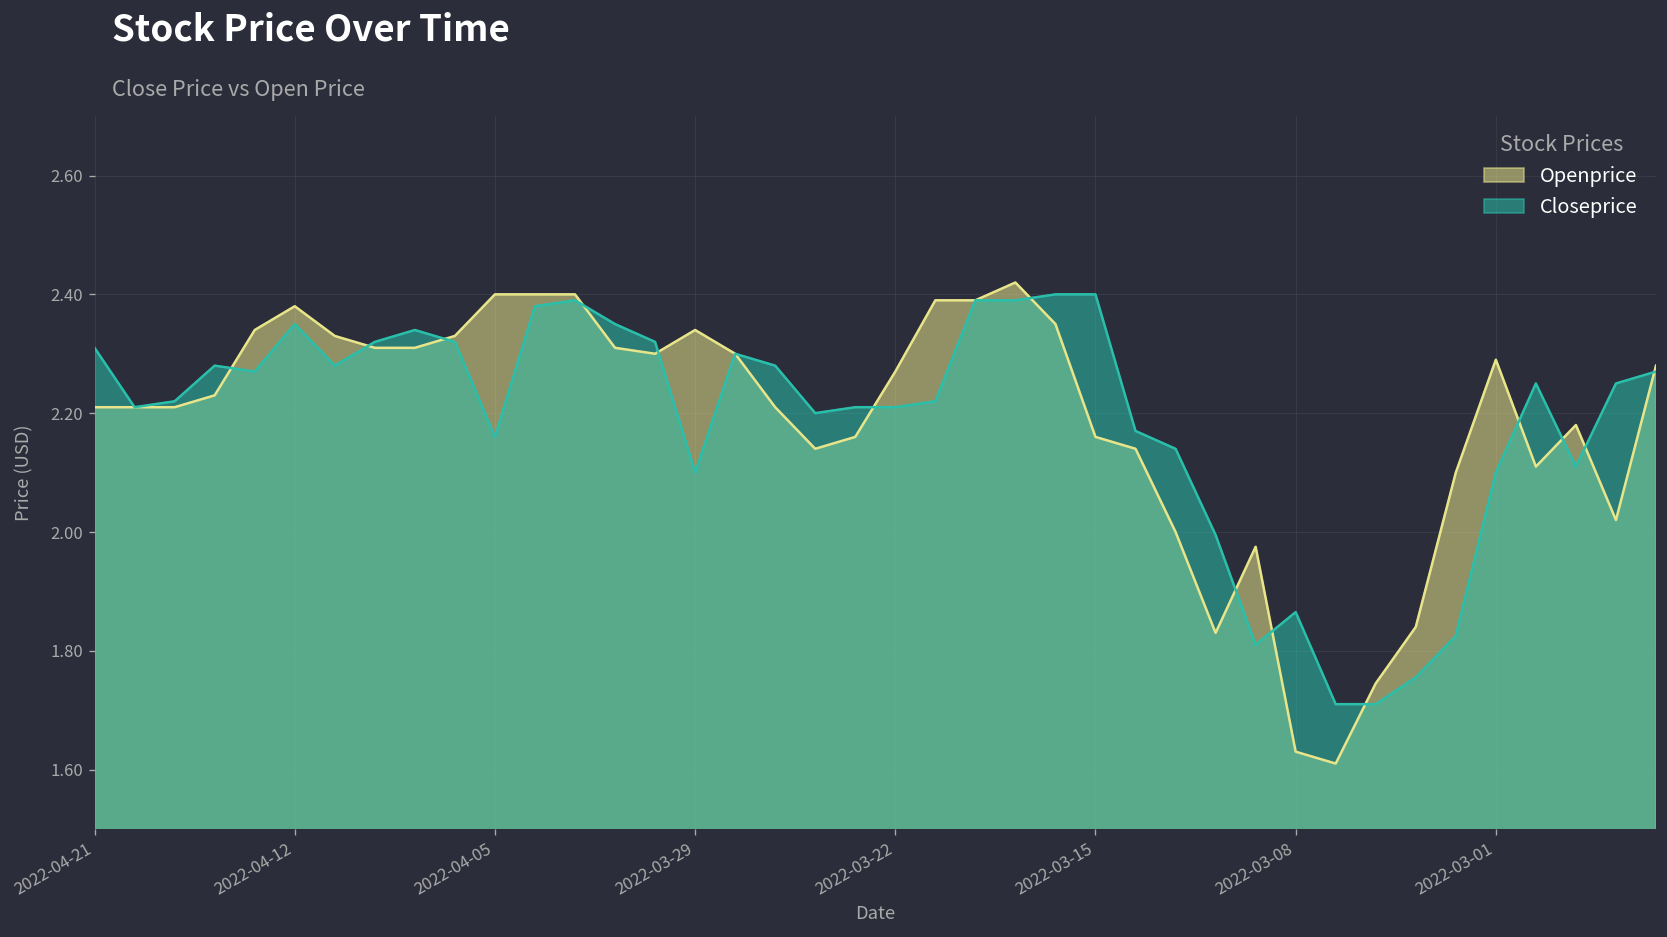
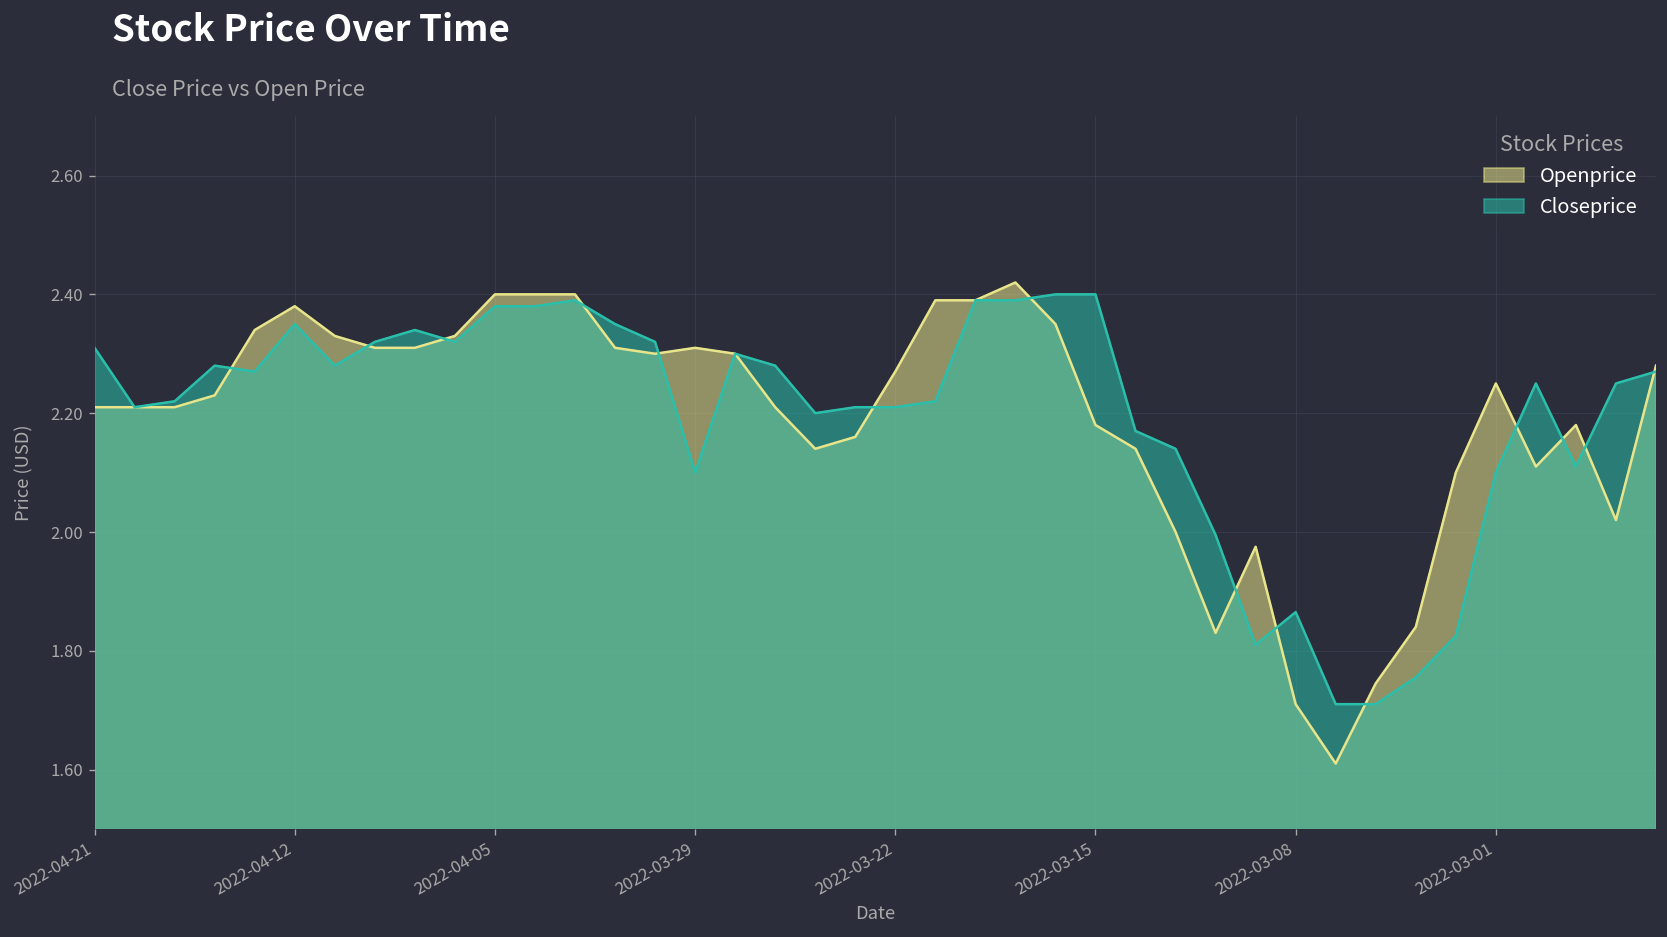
  {
    "Openprice": {
      "2022-04-21": 2.21,
      "2022-04-12": 2.38,
      "2022-04-05": 2.40,
-     "2022-03-29": 2.34,
+     "2022-03-29": 2.31,
      "2022-03-22": 2.27,
-     "2022-03-15": 2.16,
-     "2022-03-08": 1.63,
-     "2022-03-01": 2.29
+     "2022-03-15": 2.18,
+     "2022-03-08": 1.71,
+     "2022-03-01": 2.25
    },
    "Closeprice": {
      "2022-04-21": 2.31,
      "2022-04-12": 2.35,
-     "2022-04-05": 2.16,
+     "2022-04-05": 2.38,
      "2022-03-29": 2.10,
      "2022-03-22": 2.21,
      "2022-03-15": 2.40,
      "2022-03-08": 1.87,
      "2022-03-01": 2.10
    }
  }
